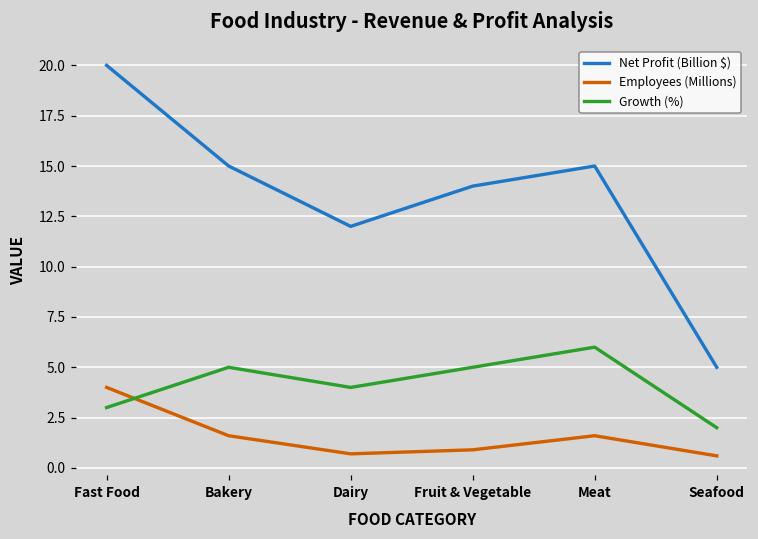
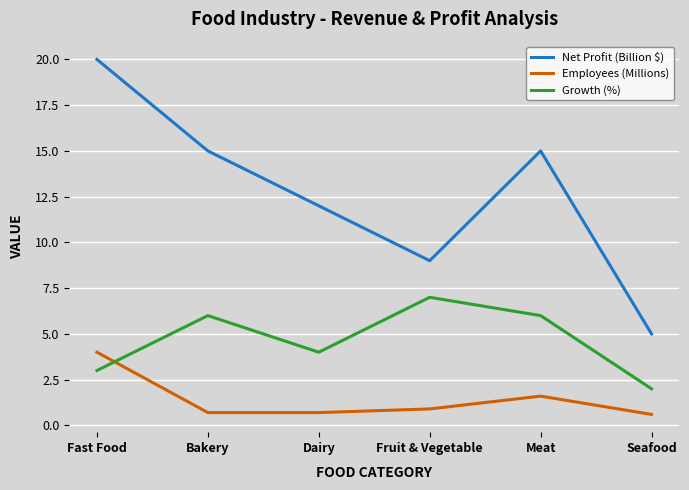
  {
    "Net Profit (Billion $)": {
      "Fast Food": 20,
      "Bakery": 15,
      "Dairy": 12,
-     "Fruit & Vegetable": 14,
+     "Fruit & Vegetable": 9,
      "Meat": 15,
      "Seafood": 5
    },
    "Employees (Millions)": {
      "Fast Food": 4.0,
-     "Bakery": 1.6,
+     "Bakery": 0.7,
      "Dairy": 0.7,
      "Fruit & Vegetable": 0.9,
      "Meat": 1.6,
      "Seafood": 0.6
    },
    "Growth (%)": {
      "Fast Food": 3,
-     "Bakery": 5,
+     "Bakery": 6,
      "Dairy": 4,
-     "Fruit & Vegetable": 5,
+     "Fruit & Vegetable": 7,
      "Meat": 6,
      "Seafood": 2
    }
  }
